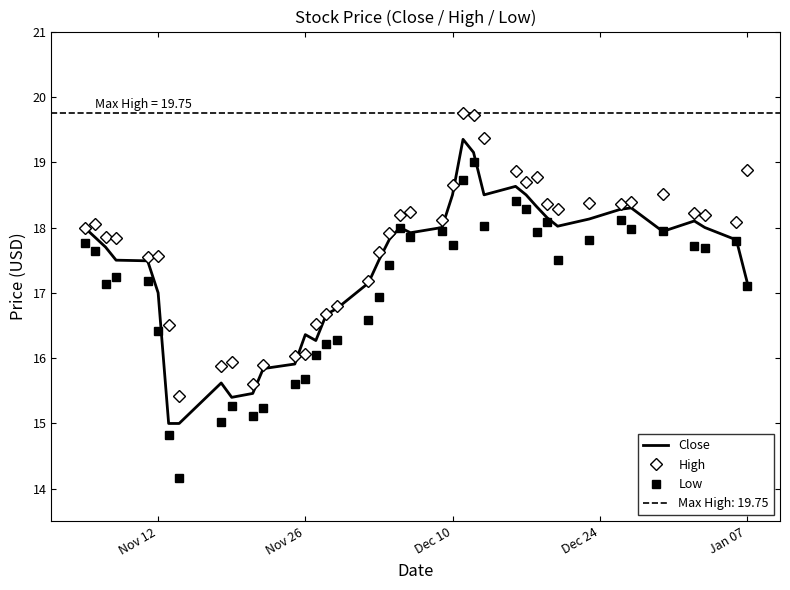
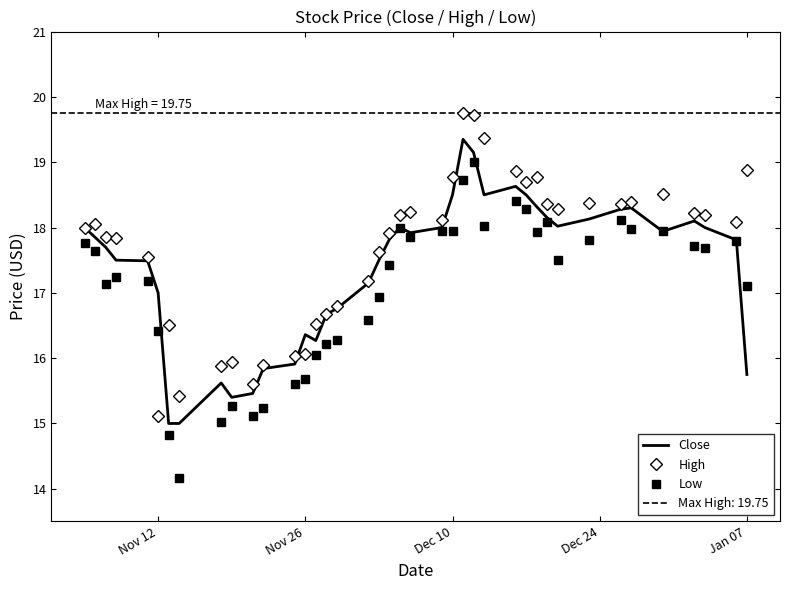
  {
    "Close": {
      "Nov 12": 17.0,
      "Nov 26": 16.4,
      "Dec 10": 18.5,
-     "Jan 07": 17.2
+     "Jan 07": 15.8
    },
    "High": {
-     "Nov 12": 17.6,
+     "Nov 12": 15.1,
      "Nov 26": 16.1,
-     "Dec 10": 18.7,
+     "Dec 10": 18.8,
      "Jan 07": 18.9
    },
    "Low": {
      "Nov 12": 16.4,
      "Nov 26": 15.7,
-     "Dec 10": 17.7,
+     "Dec 10": 17.9,
      "Jan 07": 17.1
    }
  }
